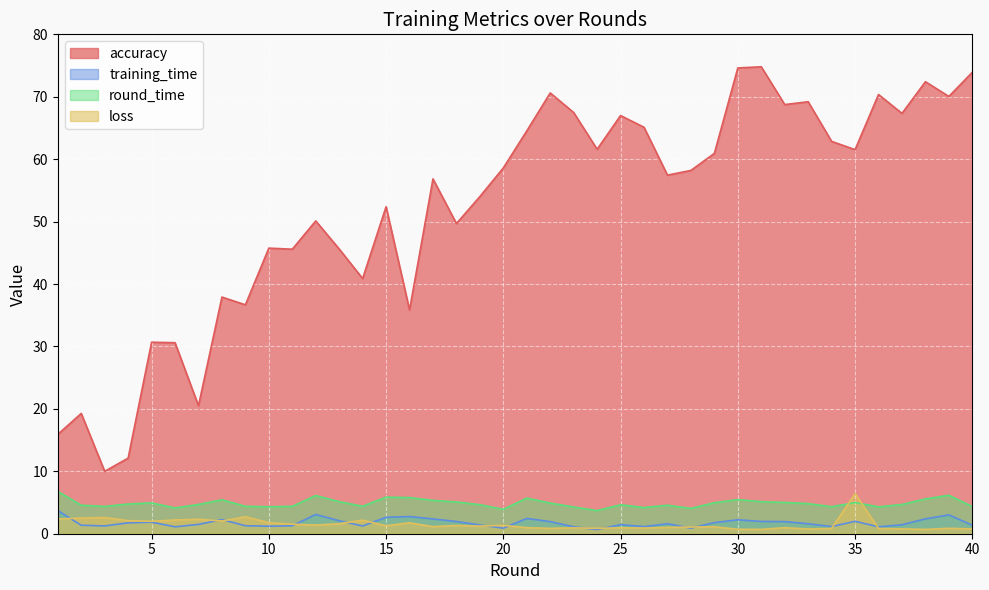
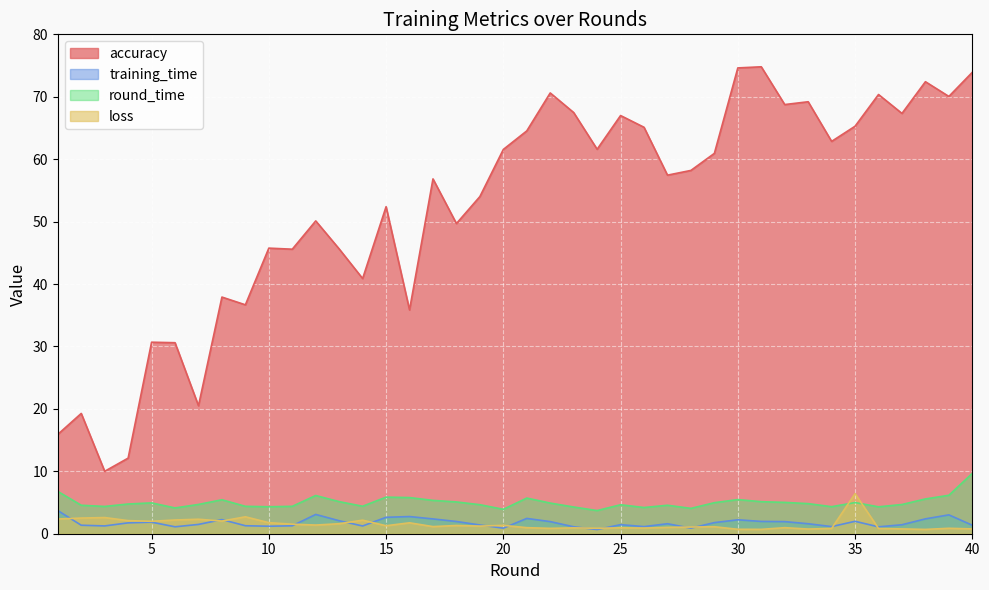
  {
    "accuracy": {
      "5": 31,
      "10": 46,
      "15": 52,
-     "20": 59,
+     "20": 62,
      "25": 67,
      "30": 75,
-     "35": 62,
+     "35": 65,
      "40": 74
    },
    "training_time": {
      "10": 1,
      "15": 3,
      "20": 1,
      "25": 1,
      "30": 2,
      "35": 2,
      "40": 1
    },
    "round_time": {
      "5": 5,
      "10": 4,
      "15": 6,
      "20": 4,
      "25": 5,
      "30": 5,
      "35": 5,
-     "40": 4
+     "40": 10
    },
    "loss": {
      "10": 2,
      "15": 1,
      "20": 1,
      "25": 1,
      "30": 1,
      "35": 6,
      "40": 1
    }
  }
